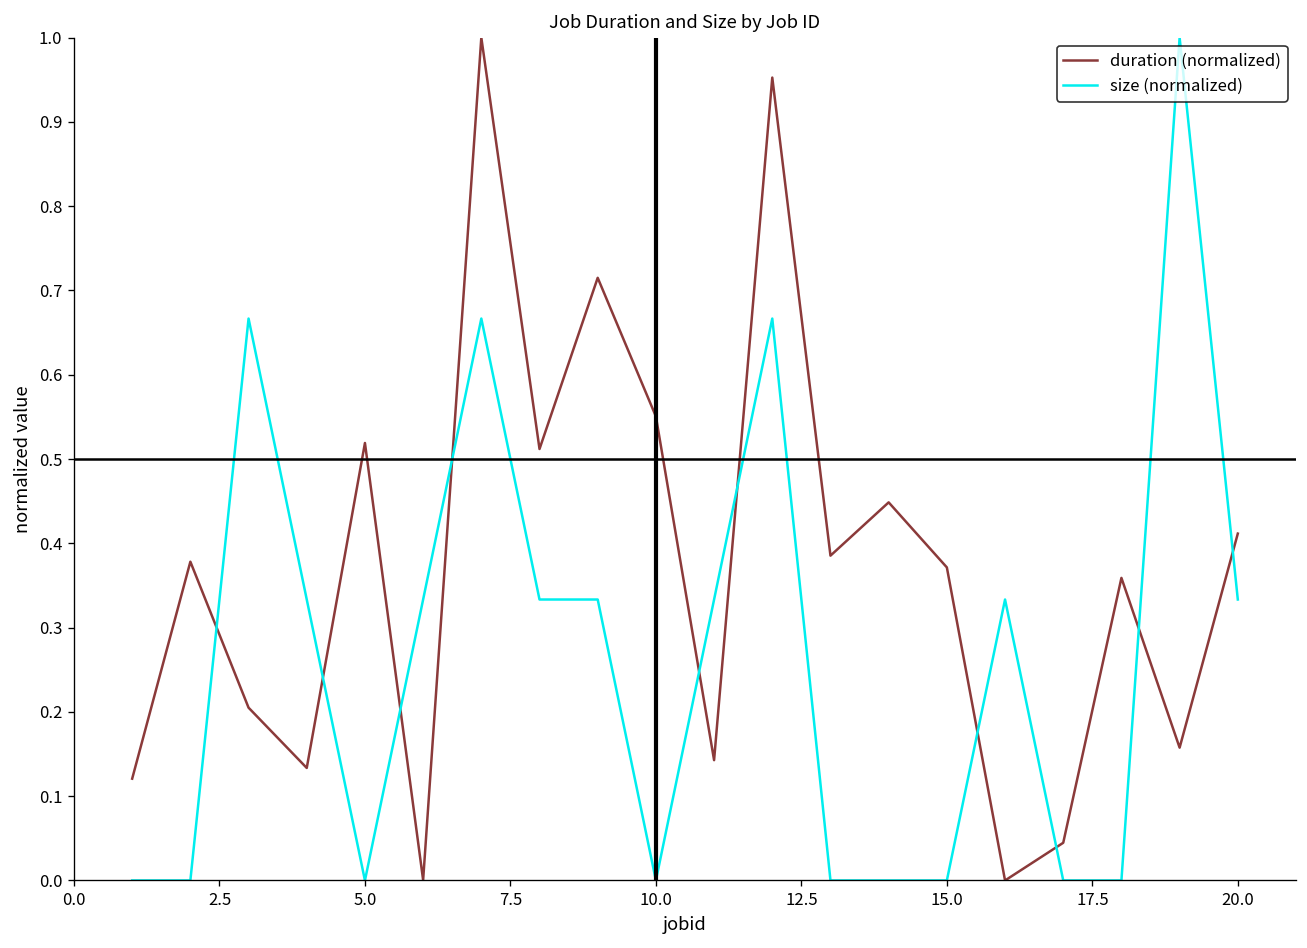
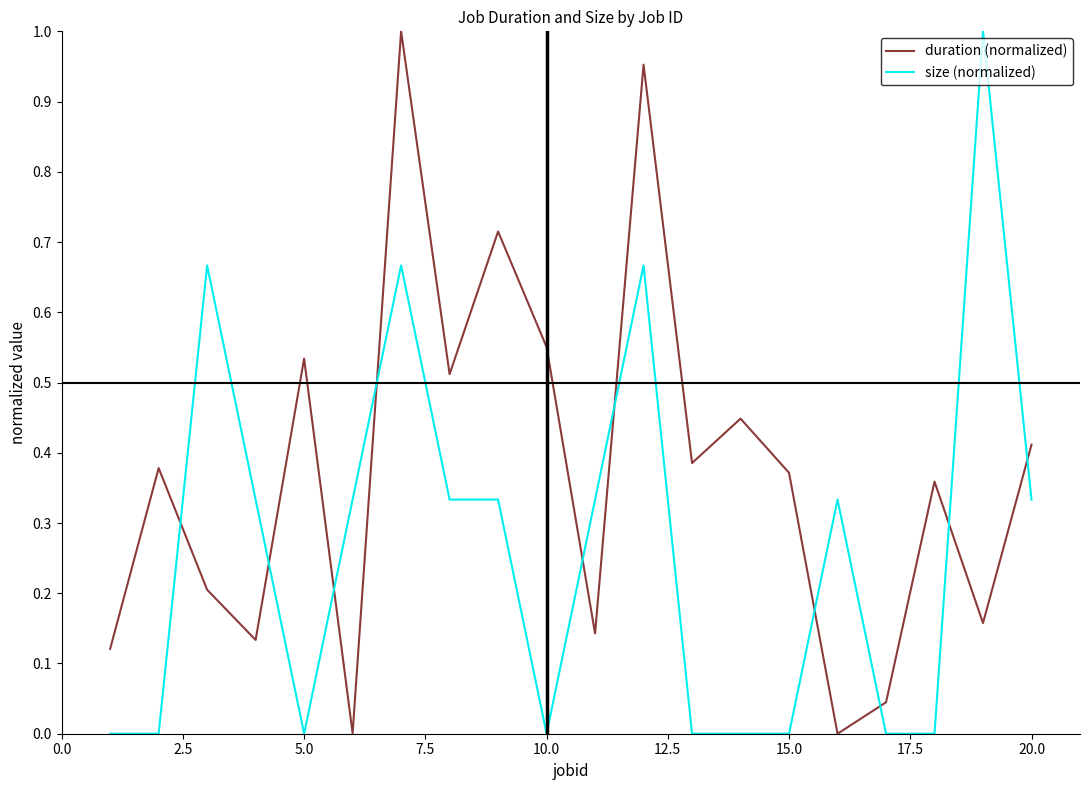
  {
    "duration (normalized)": {
-     "5.0": 0.52,
+     "5.0": 0.53,
      "10.0": 0.55,
      "15.0": 0.37,
      "20.0": 0.41
    },
    "size (normalized)": {
      "5.0": 0.00,
      "10.0": 0.00,
      "15.0": 0.00,
      "20.0": 0.33
    }
  }
